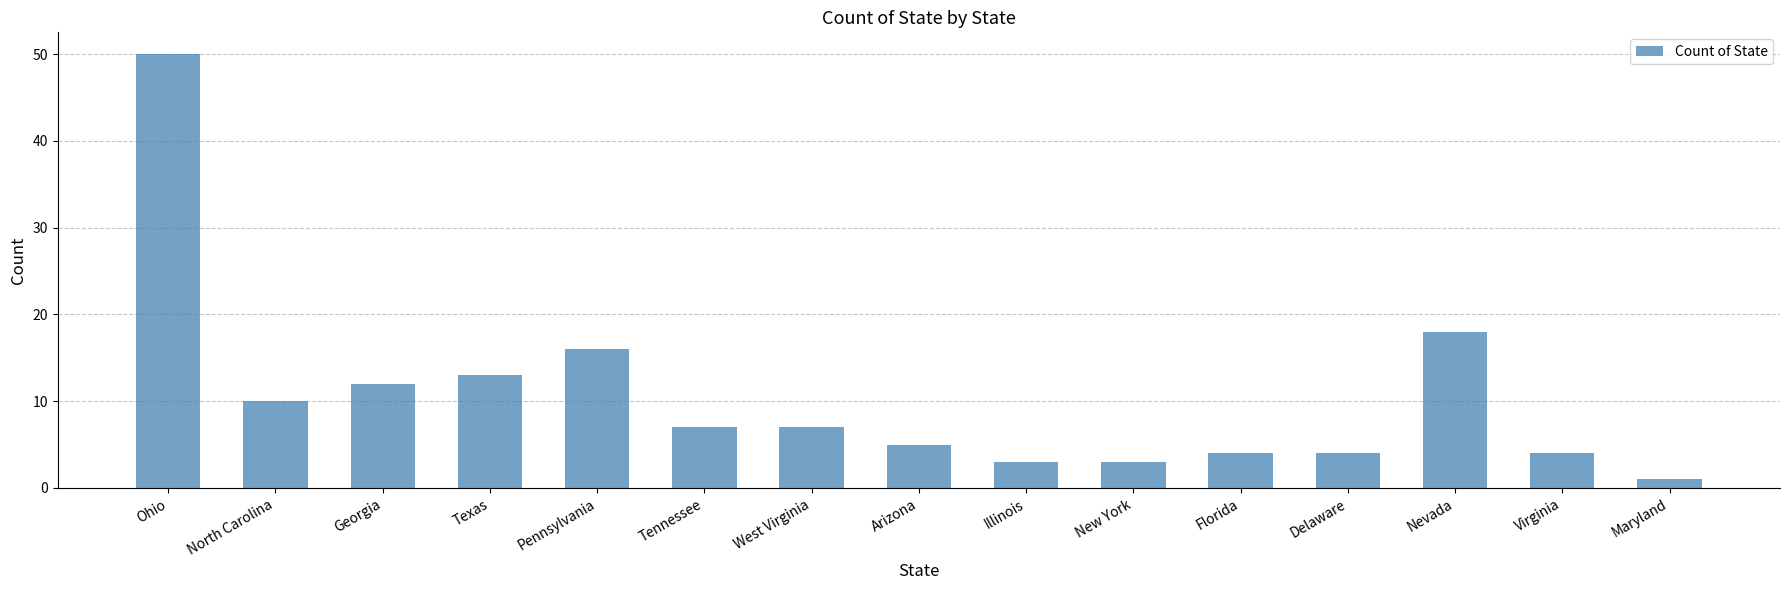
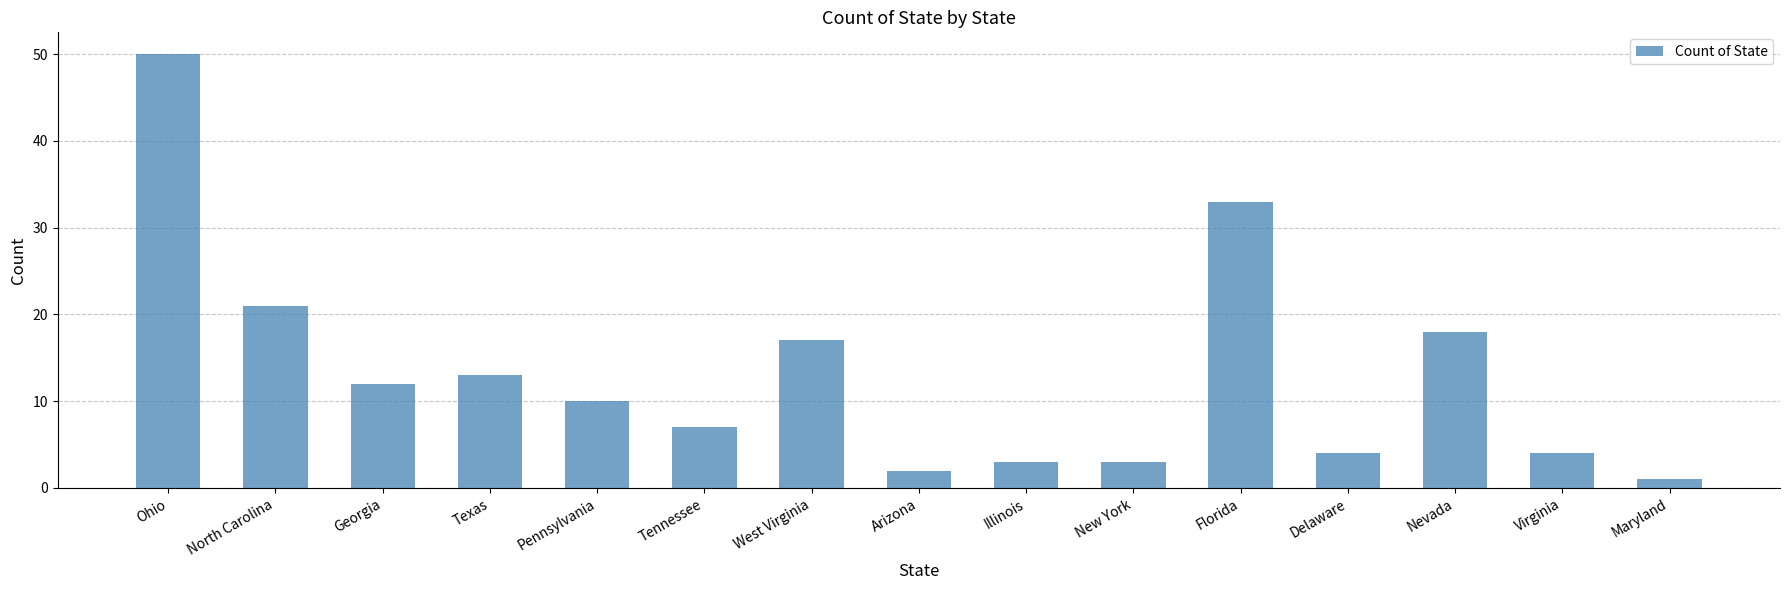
  {
    "Ohio": 50,
-   "North Carolina": 10,
+   "North Carolina": 21,
    "Georgia": 12,
    "Texas": 13,
-   "Pennsylvania": 16,
+   "Pennsylvania": 10,
    "Tennessee": 7,
-   "West Virginia": 7,
-   "Arizona": 5,
+   "West Virginia": 17,
+   "Arizona": 2,
    "Illinois": 3,
    "New York": 3,
-   "Florida": 4,
+   "Florida": 33,
    "Delaware": 4,
    "Nevada": 18,
    "Virginia": 4,
    "Maryland": 1
  }
